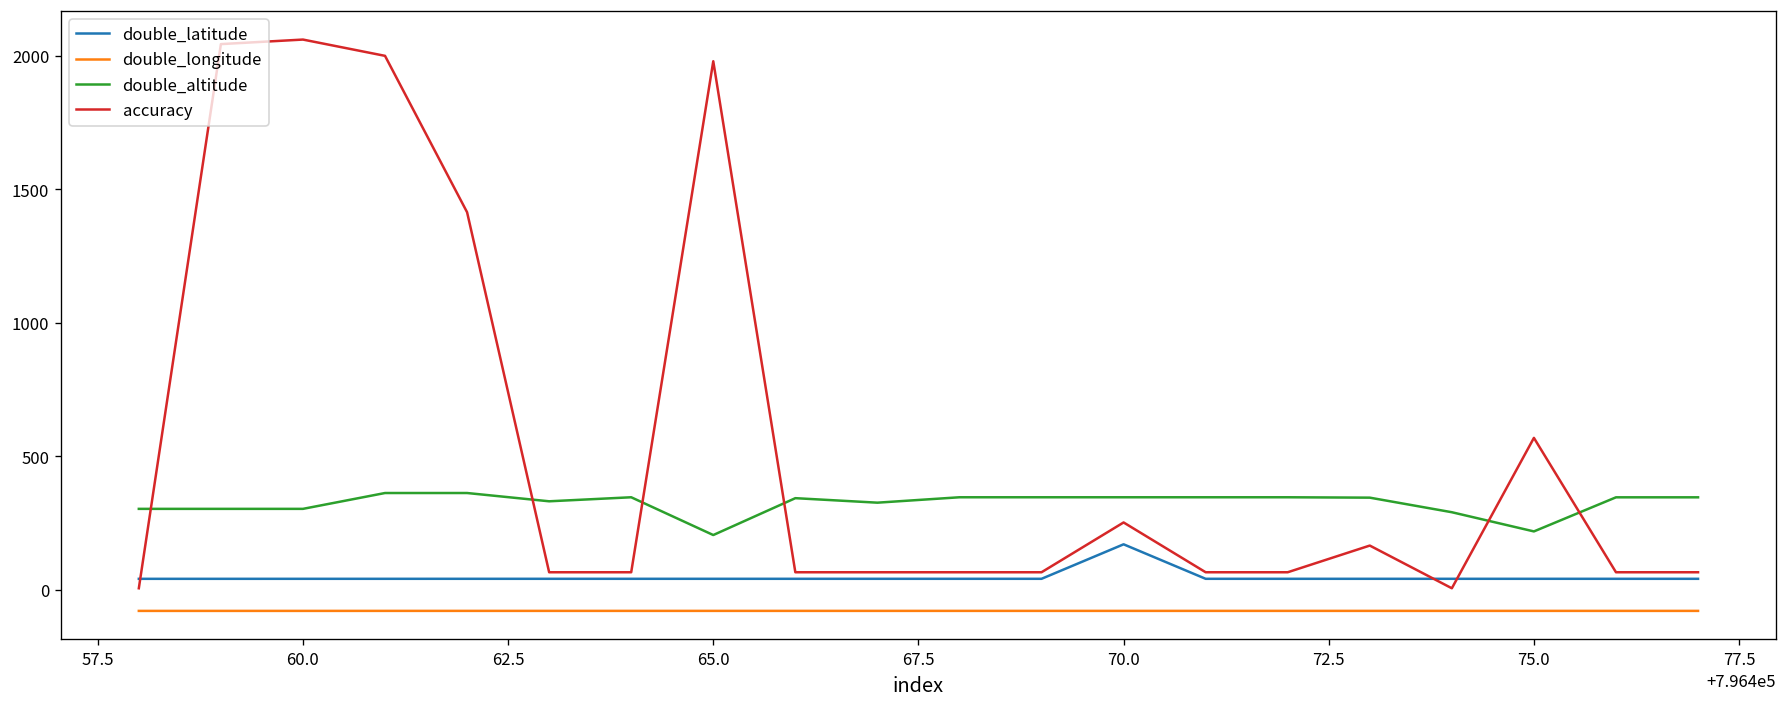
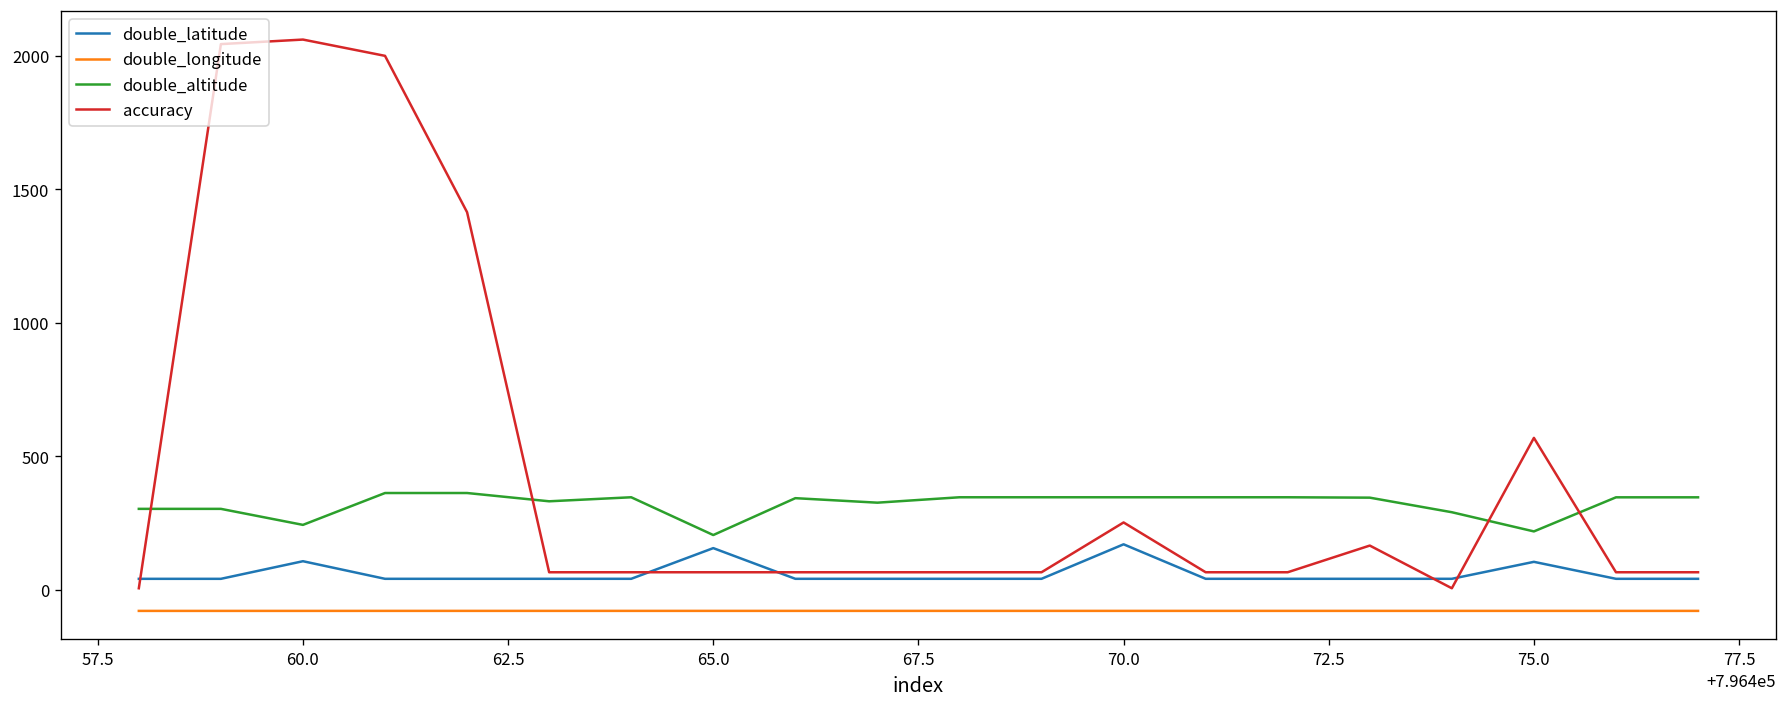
  {
    "double_latitude": {
-     "60.0": 40,
-     "65.0": 40,
+     "60.0": 110,
+     "65.0": 160,
      "70.0": 170,
-     "75.0": 40
+     "75.0": 100
    },
    "double_longitude": {
      "60.0": -80,
      "65.0": -80,
      "70.0": -80,
      "75.0": -80
    },
    "double_altitude": {
-     "60.0": 300,
+     "60.0": 240,
      "65.0": 200,
      "70.0": 350,
      "75.0": 220
    },
    "accuracy": {
      "60.0": 2060,
-     "65.0": 1980,
+     "65.0": 70,
      "70.0": 250,
      "75.0": 570
    }
  }
